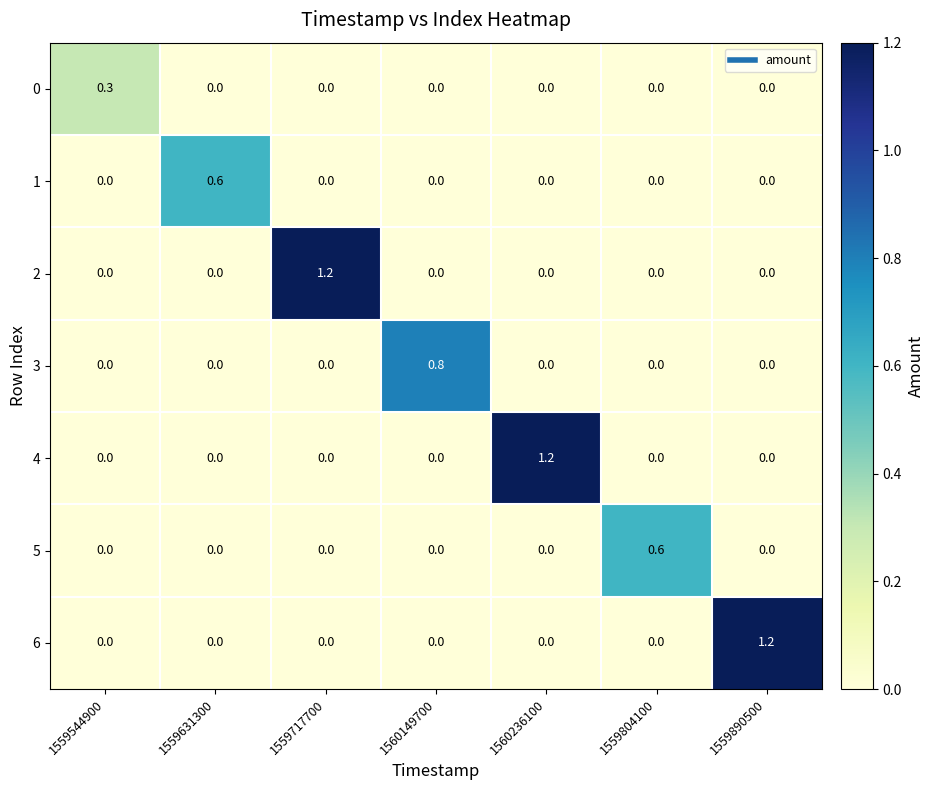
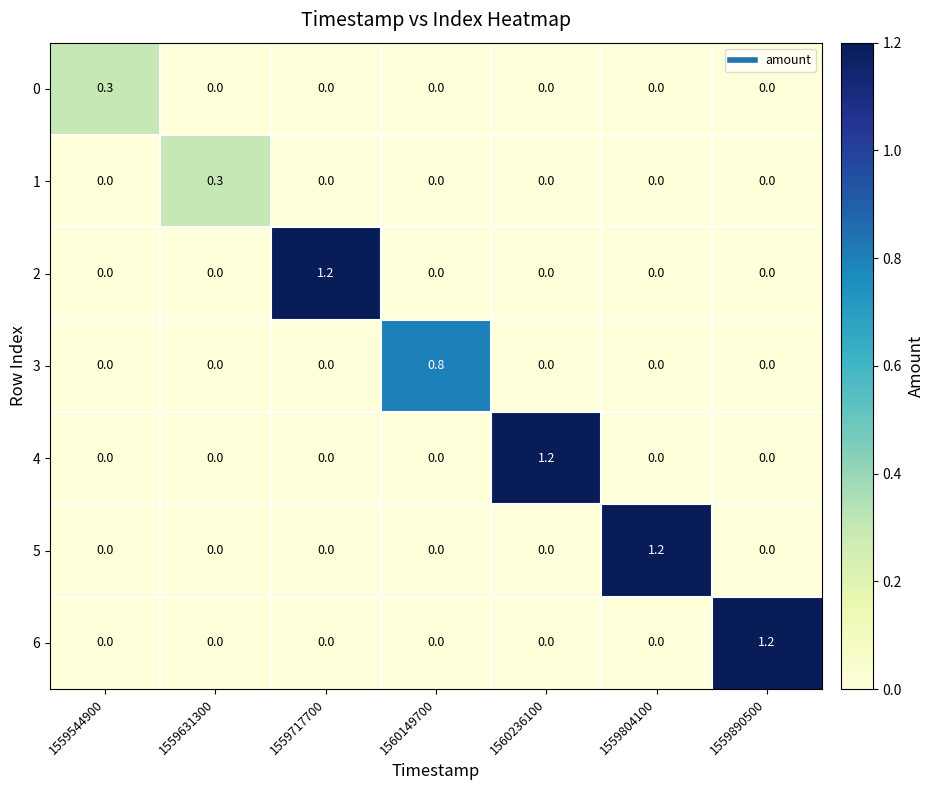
  {
    "0": {
      "1559544900": 0.3,
      "1559631300": 0.0,
      "1559717700": 0.0,
      "1560149700": 0.0,
      "1560236100": 0.0,
      "1559804100": 0.0,
      "1559890500": 0.0
    },
    "1": {
      "1559544900": 0.0,
-     "1559631300": 0.6,
+     "1559631300": 0.3,
      "1559717700": 0.0,
      "1560149700": 0.0,
      "1560236100": 0.0,
      "1559804100": 0.0,
      "1559890500": 0.0
    },
    "2": {
      "1559544900": 0.0,
      "1559631300": 0.0,
      "1559717700": 1.2,
      "1560149700": 0.0,
      "1560236100": 0.0,
      "1559804100": 0.0,
      "1559890500": 0.0
    },
    "3": {
      "1559544900": 0.0,
      "1559631300": 0.0,
      "1559717700": 0.0,
      "1560149700": 0.8,
      "1560236100": 0.0,
      "1559804100": 0.0,
      "1559890500": 0.0
    },
    "4": {
      "1559544900": 0.0,
      "1559631300": 0.0,
      "1559717700": 0.0,
      "1560149700": 0.0,
      "1560236100": 1.2,
      "1559804100": 0.0,
      "1559890500": 0.0
    },
    "5": {
      "1559544900": 0.0,
      "1559631300": 0.0,
      "1559717700": 0.0,
      "1560149700": 0.0,
      "1560236100": 0.0,
-     "1559804100": 0.6,
+     "1559804100": 1.2,
      "1559890500": 0.0
    },
    "6": {
      "1559544900": 0.0,
      "1559631300": 0.0,
      "1559717700": 0.0,
      "1560149700": 0.0,
      "1560236100": 0.0,
      "1559804100": 0.0,
      "1559890500": 1.2
    }
  }
